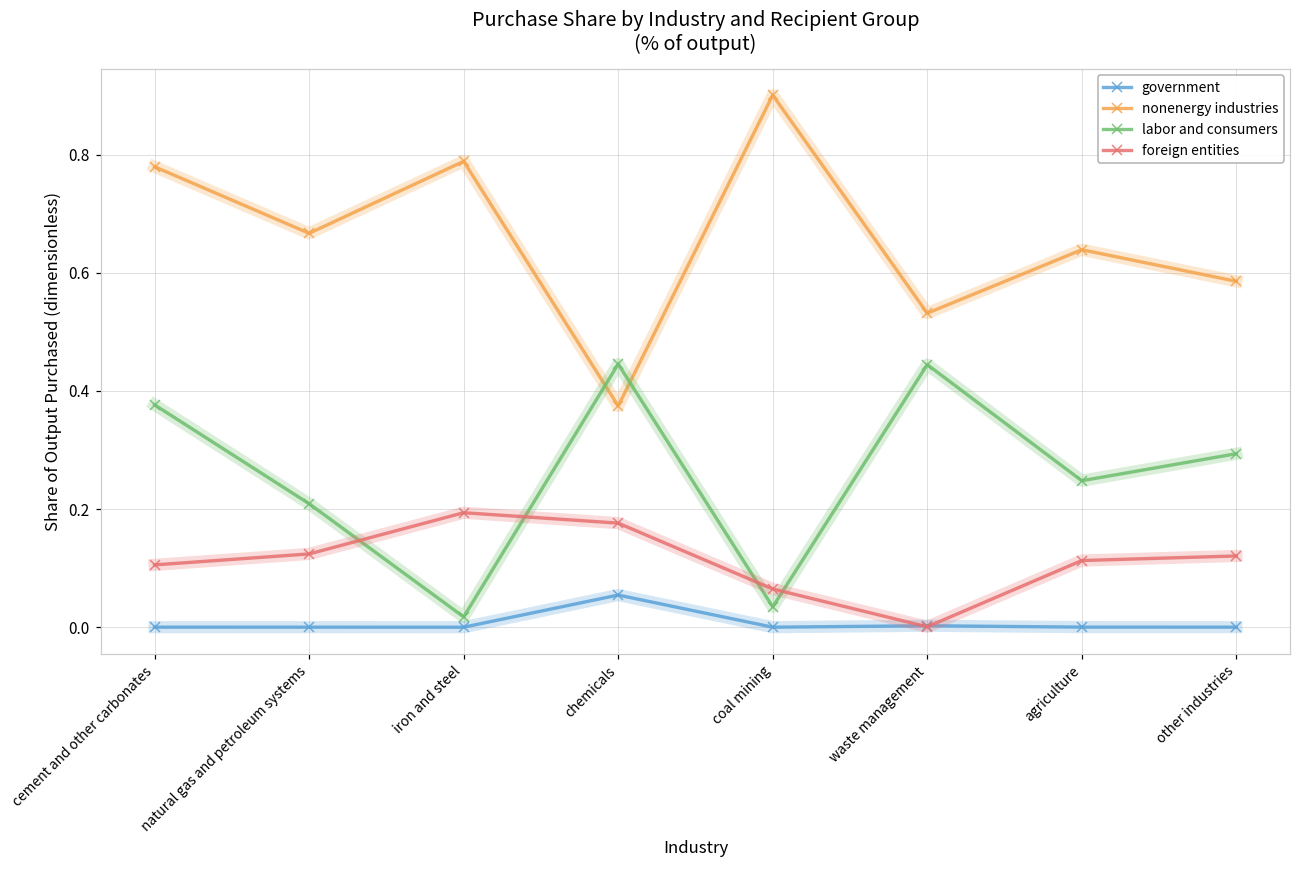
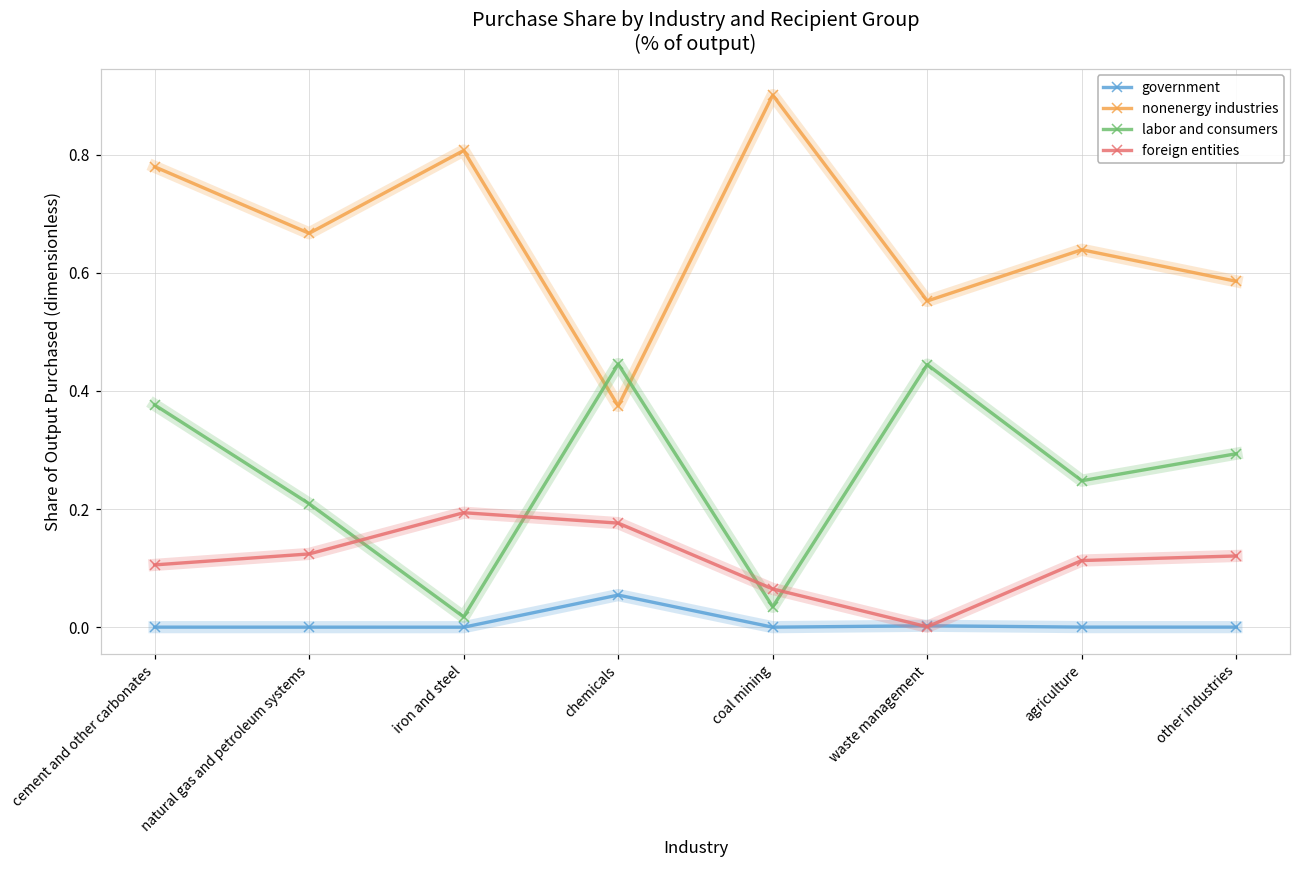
  {
    "government": {
      "cement and other carbonates": 0.00,
      "natural gas and petroleum systems": 0.00,
      "iron and steel": 0.00,
      "chemicals": 0.05,
      "coal mining": 0.00,
      "agriculture": 0.00,
      "other industries": 0.00
    },
    "nonenergy industries": {
      "cement and other carbonates": 0.78,
      "natural gas and petroleum systems": 0.67,
-     "iron and steel": 0.79,
+     "iron and steel": 0.81,
      "chemicals": 0.37,
      "coal mining": 0.90,
-     "waste management": 0.53,
+     "waste management": 0.55,
      "agriculture": 0.64,
      "other industries": 0.59
    },
    "labor and consumers": {
      "cement and other carbonates": 0.38,
      "natural gas and petroleum systems": 0.21,
      "iron and steel": 0.02,
      "chemicals": 0.45,
      "coal mining": 0.03,
      "waste management": 0.44,
      "agriculture": 0.25,
      "other industries": 0.29
    },
    "foreign entities": {
      "cement and other carbonates": 0.11,
      "natural gas and petroleum systems": 0.12,
      "iron and steel": 0.19,
      "chemicals": 0.18,
      "coal mining": 0.06,
      "agriculture": 0.11,
      "other industries": 0.12
    }
  }
